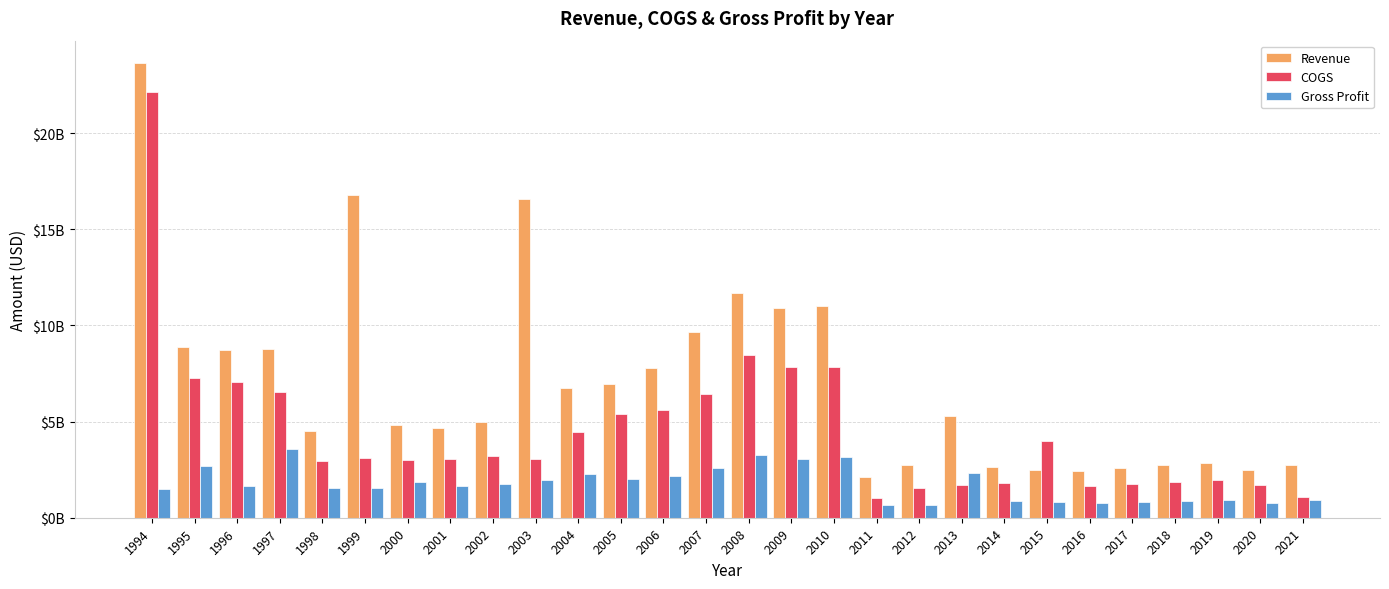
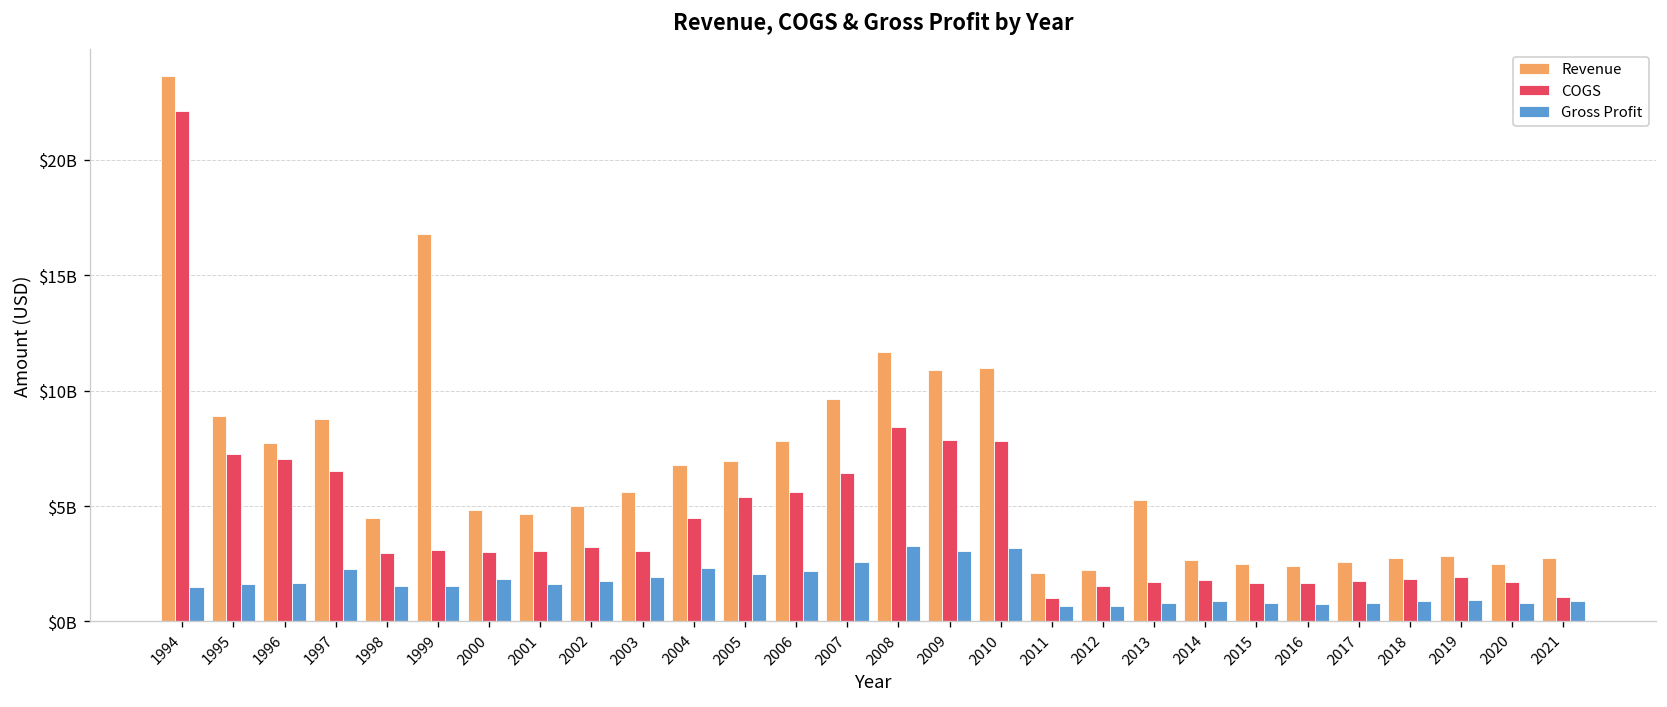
  {
    "Revenue": {
      "1994": "$23600000000",
      "1995": "$8900000000",
-     "1996": "$8700000000",
+     "1996": "$7800000000",
      "1997": "$8800000000",
      "1998": "$4500000000",
      "1999": "$16800000000",
      "2000": "$4800000000",
      "2001": "$4700000000",
      "2002": "$5000000000",
-     "2003": "$16600000000",
+     "2003": "$5600000000",
      "2004": "$6800000000",
      "2005": "$7000000000",
      "2006": "$7800000000",
      "2007": "$9600000000",
      "2008": "$11700000000",
      "2009": "$10900000000",
      "2010": "$11000000000",
      "2011": "$2100000000",
-     "2012": "$2700000000",
+     "2012": "$2200000000",
      "2013": "$5300000000",
      "2014": "$2700000000",
      "2015": "$2500000000",
      "2016": "$2400000000",
      "2017": "$2600000000",
      "2018": "$2700000000",
      "2019": "$2800000000",
      "2020": "$2500000000",
      "2021": "$2800000000"
    },
    "COGS": {
      "1994": "$22100000000",
      "1995": "$7200000000",
      "1996": "$7100000000",
      "1997": "$6500000000",
      "1998": "$3000000000",
      "1999": "$3100000000",
      "2000": "$3000000000",
      "2001": "$3000000000",
      "2002": "$3200000000",
      "2003": "$3100000000",
      "2004": "$4500000000",
      "2005": "$5400000000",
      "2006": "$5600000000",
      "2007": "$6400000000",
      "2008": "$8400000000",
      "2009": "$7800000000",
      "2010": "$7800000000",
      "2011": "$1000000000",
      "2012": "$1500000000",
      "2013": "$1700000000",
      "2014": "$1800000000",
-     "2015": "$4000000000",
+     "2015": "$1700000000",
      "2016": "$1600000000",
      "2017": "$1800000000",
      "2018": "$1900000000",
      "2019": "$1900000000",
      "2020": "$1700000000",
      "2021": "$1100000000"
    },
    "Gross Profit": {
      "1994": "$1500000000",
-     "1995": "$2700000000",
+     "1995": "$1600000000",
      "1996": "$1700000000",
-     "1997": "$3600000000",
+     "1997": "$2300000000",
      "1998": "$1500000000",
      "1999": "$1500000000",
      "2000": "$1800000000",
      "2001": "$1600000000",
      "2002": "$1800000000",
      "2003": "$1900000000",
      "2004": "$2300000000",
      "2005": "$2000000000",
      "2006": "$2200000000",
      "2007": "$2600000000",
      "2008": "$3300000000",
      "2009": "$3100000000",
      "2010": "$3200000000",
      "2011": "$700000000",
      "2012": "$700000000",
-     "2013": "$2300000000",
+     "2013": "$800000000",
      "2014": "$900000000",
      "2015": "$800000000",
      "2016": "$800000000",
      "2017": "$800000000",
      "2018": "$900000000",
      "2019": "$900000000",
      "2020": "$800000000",
      "2021": "$900000000"
    }
  }
